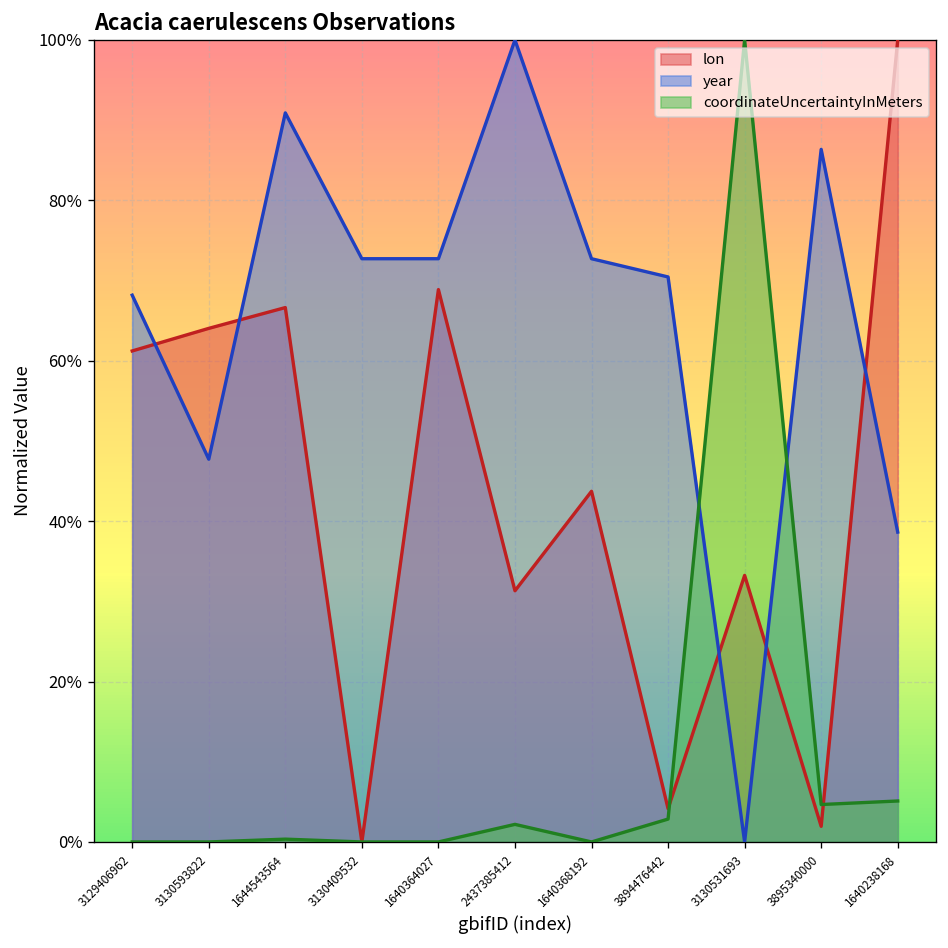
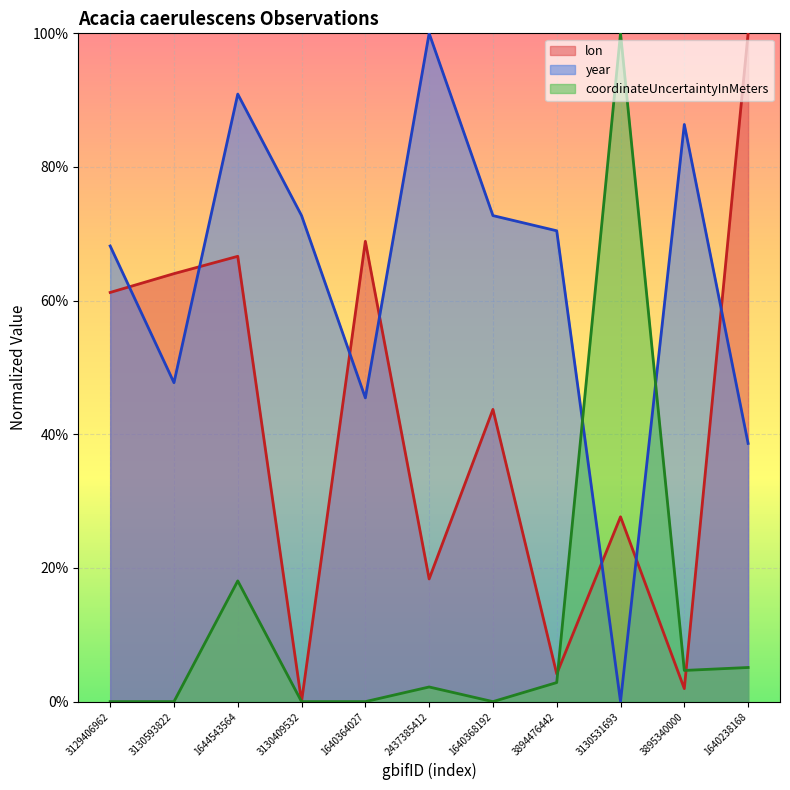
  {
    "lon": {
      "3129406962": "61%",
      "3130593822": "64%",
      "1644543564": "67%",
      "1640364027": "69%",
-     "2437385412": "31%",
+     "2437385412": "18%",
      "1640368192": "44%",
      "3894476442": "4%",
-     "3130531693": "33%",
+     "3130531693": "28%",
      "3895340000": "2%",
      "1640238168": "100%"
    },
    "year": {
      "3129406962": "68%",
      "3130593822": "48%",
      "1644543564": "91%",
      "3130409532": "73%",
-     "1640364027": "73%",
+     "1640364027": "45%",
      "2437385412": "100%",
      "1640368192": "73%",
      "3894476442": "70%",
      "3130531693": "0%",
      "3895340000": "86%",
      "1640238168": "39%"
    },
    "coordinateUncertaintyInMeters": {
      "3129406962": "0%",
      "3130593822": "0%",
-     "1644543564": "0%",
+     "1644543564": "18%",
      "1640364027": "0%",
      "2437385412": "2%",
      "1640368192": "0%",
      "3894476442": "3%",
      "3130531693": "100%",
      "3895340000": "5%",
      "1640238168": "5%"
    }
  }
